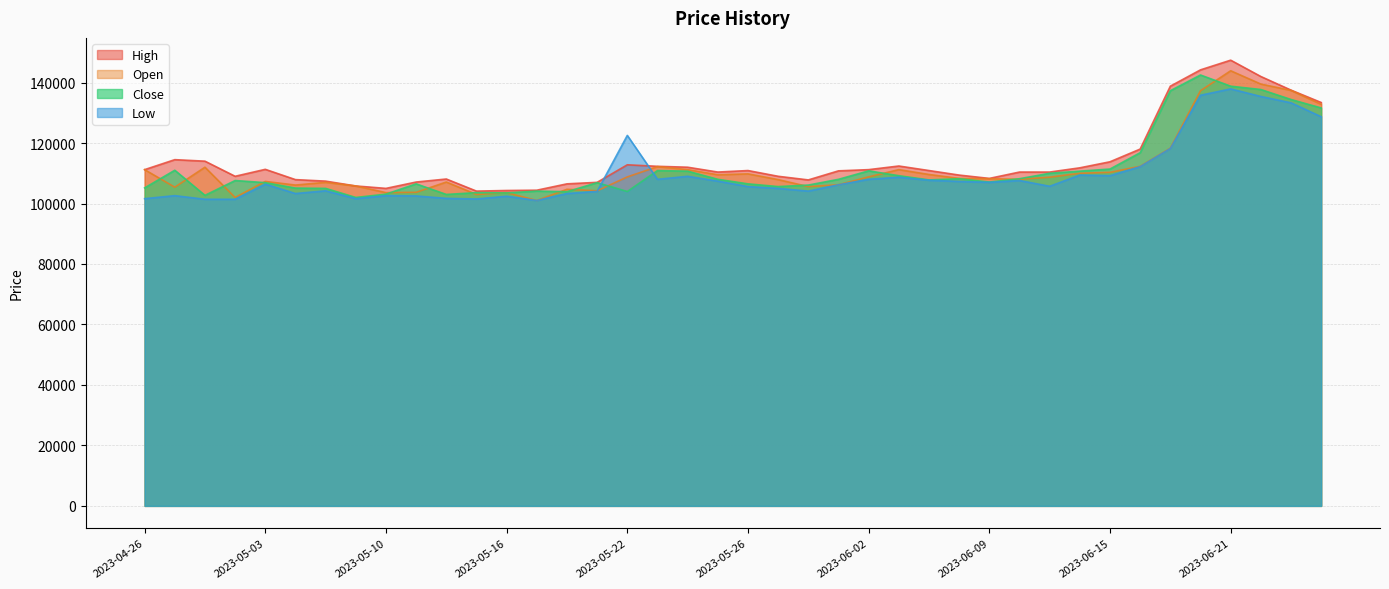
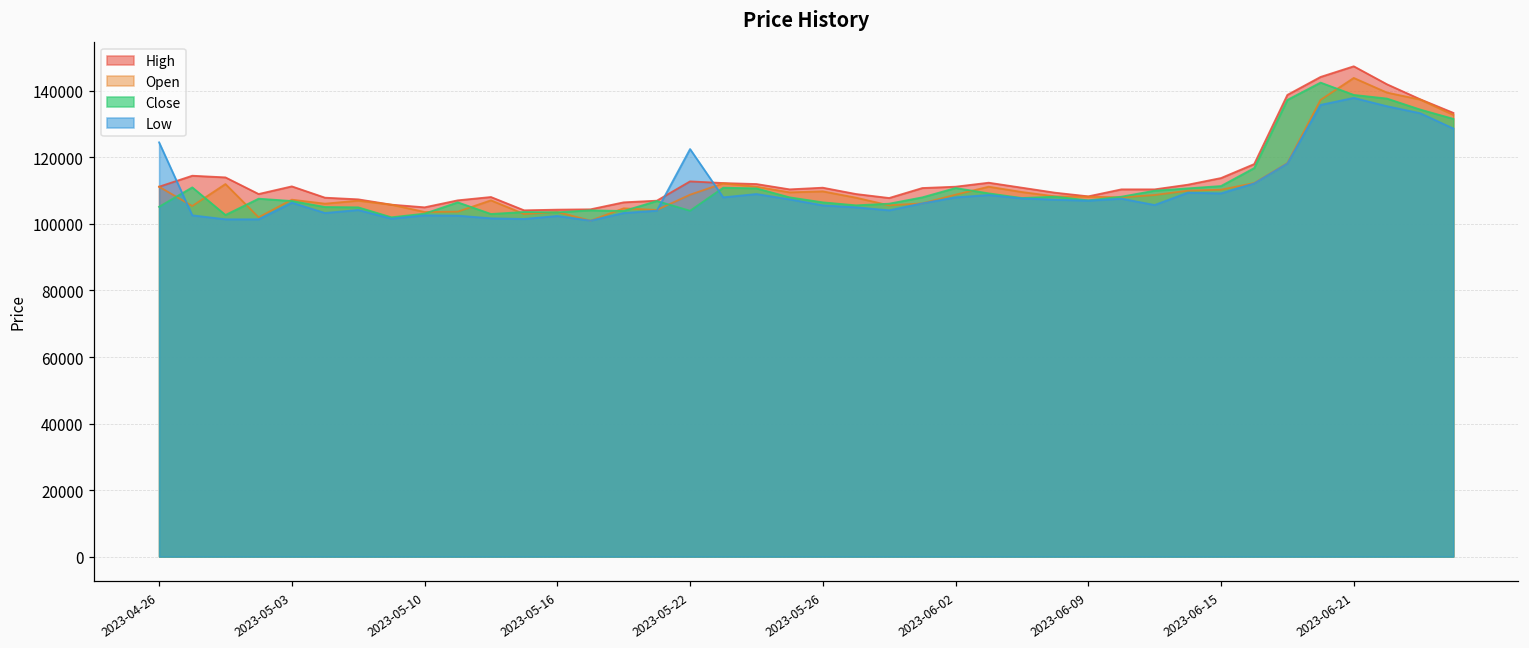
  {
    "Close": {
      "2023-04-26": 105000,
      "2023-05-22": 104000,
      "2023-05-26": 107000,
      "2023-06-15": 111000,
      "2023-06-21": 139000
    },
    "Low": {
-     "2023-04-26": 102000,
+     "2023-04-26": 125000,
      "2023-05-16": 102000,
      "2023-05-22": 123000,
      "2023-05-26": 106000,
      "2023-06-15": 109000,
      "2023-06-21": 138000
    }
  }
